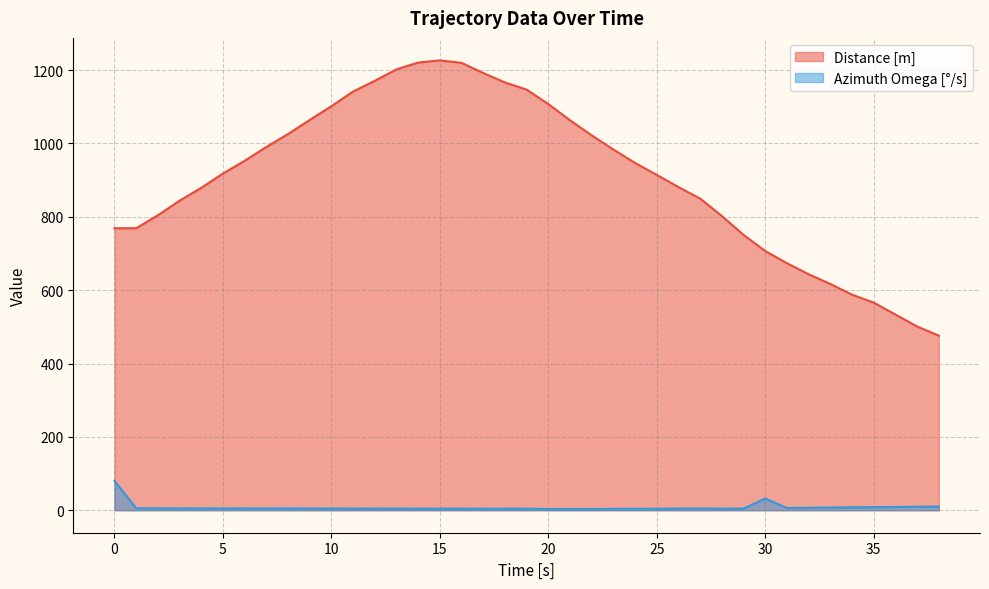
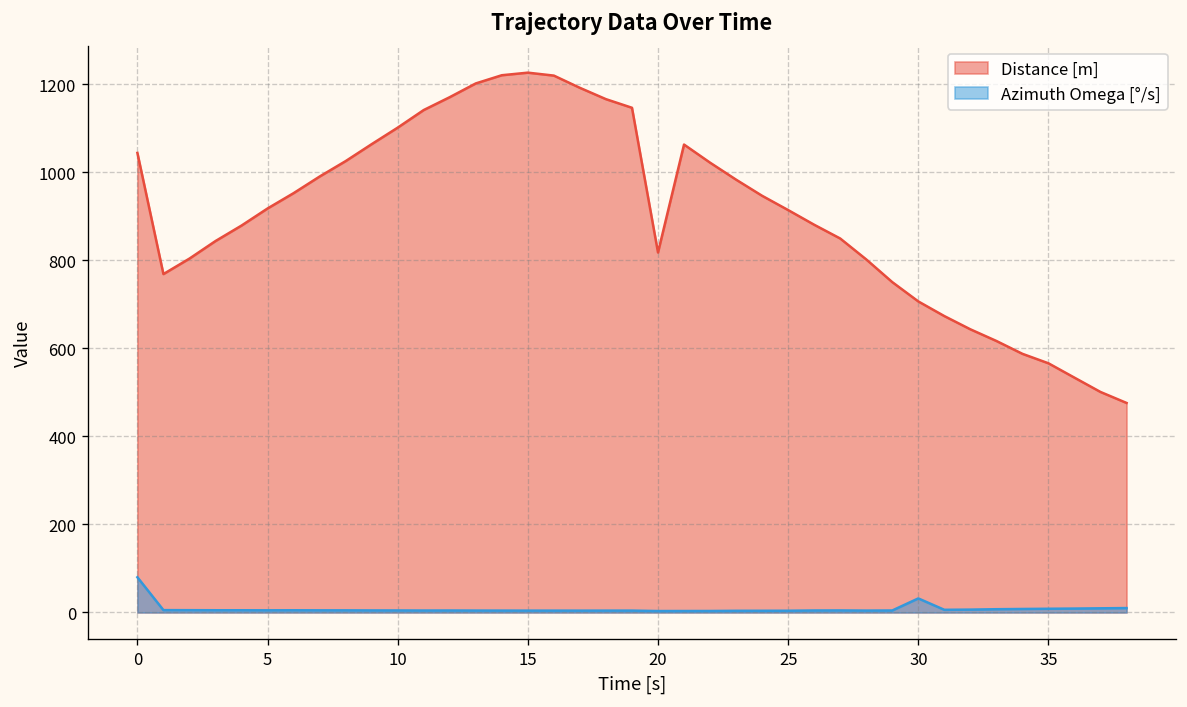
  {
    "Distance [m]": {
-     "0": 770,
+     "0": 1040,
      "5": 920,
      "10": 1100,
      "15": 1230,
-     "20": 1110,
+     "20": 820,
      "25": 910,
      "30": 710,
      "35": 570
    },
    "Azimuth Omega [°/s]": {
      "0": 80,
      "5": 0,
      "10": 0,
      "15": 0,
      "20": 0,
      "25": 0,
      "30": 30,
      "35": 10
    }
  }
